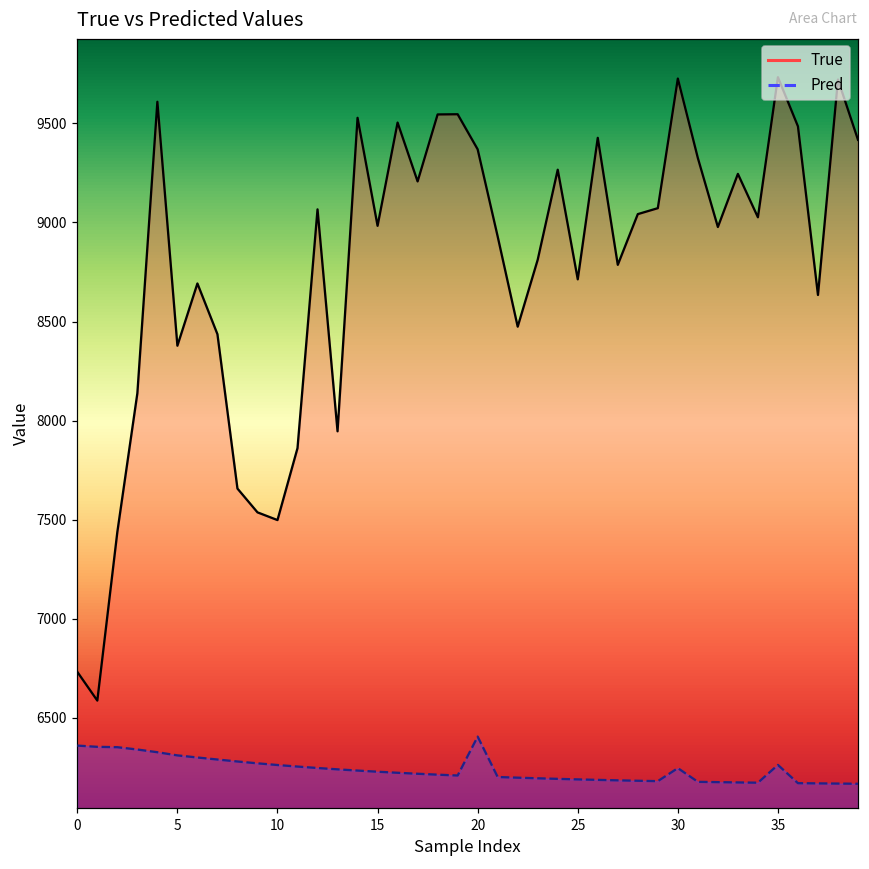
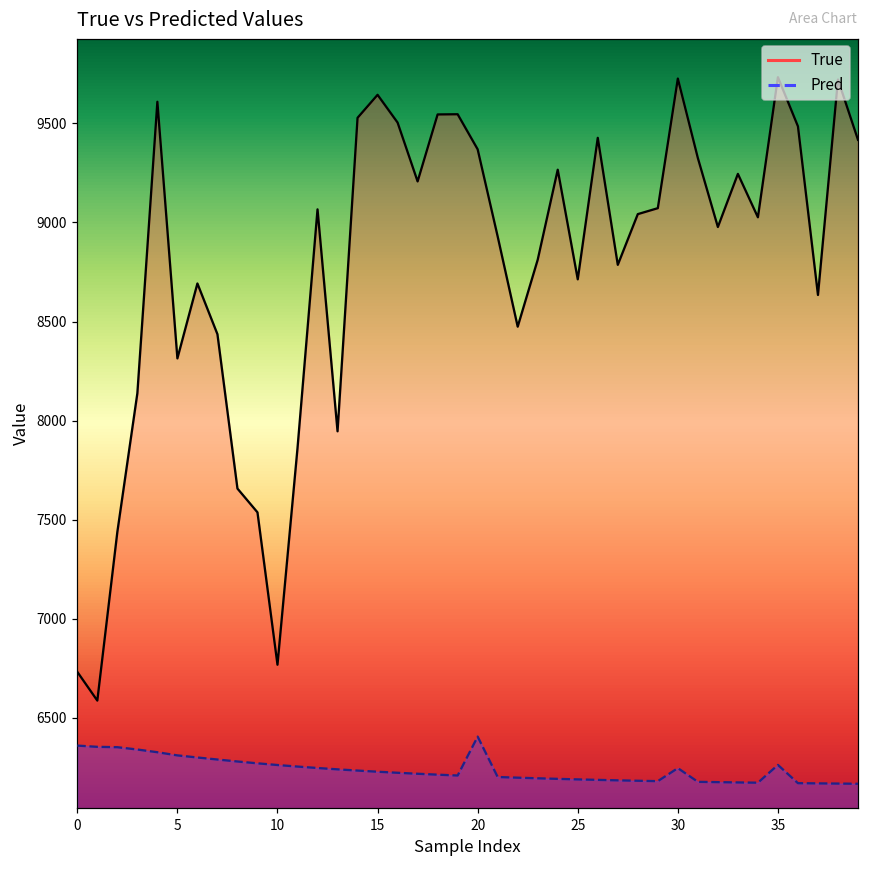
  {
    "True": {
      "0": 6730,
-     "5": 8380,
-     "10": 7500,
-     "15": 8980,
+     "5": 8310,
+     "10": 6770,
+     "15": 9640,
      "20": 9370,
      "25": 8710,
      "30": 9730
    },
    "Pred": {
      "0": 6360,
      "5": 6310,
      "10": 6260,
      "15": 6230,
      "20": 6410,
      "25": 6190,
      "30": 6250,
      "35": 6260
    }
  }
